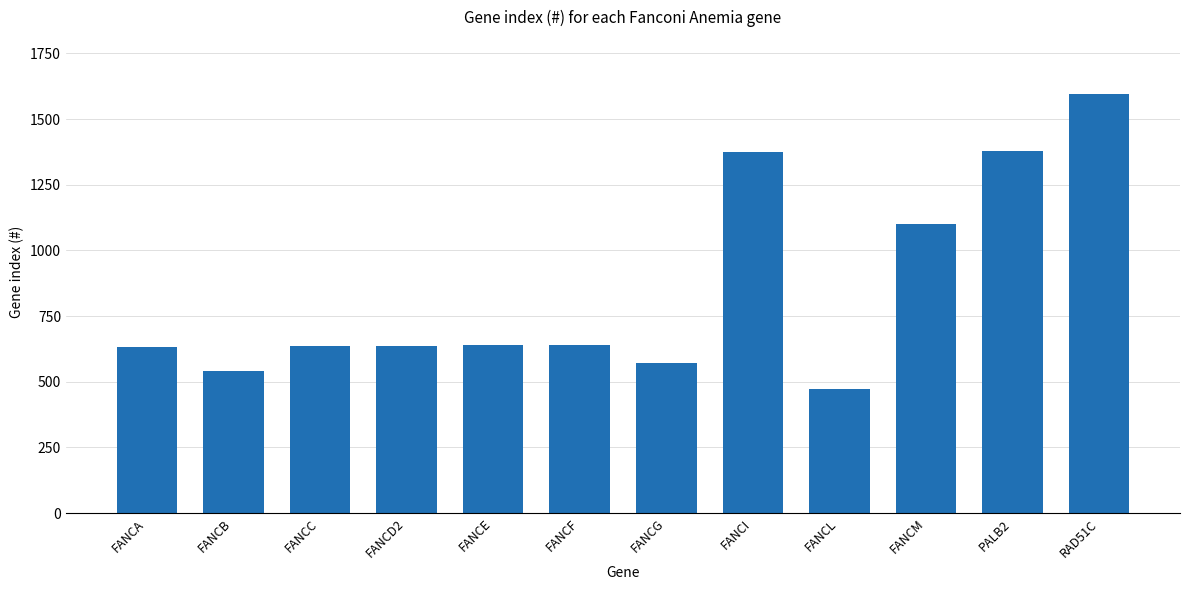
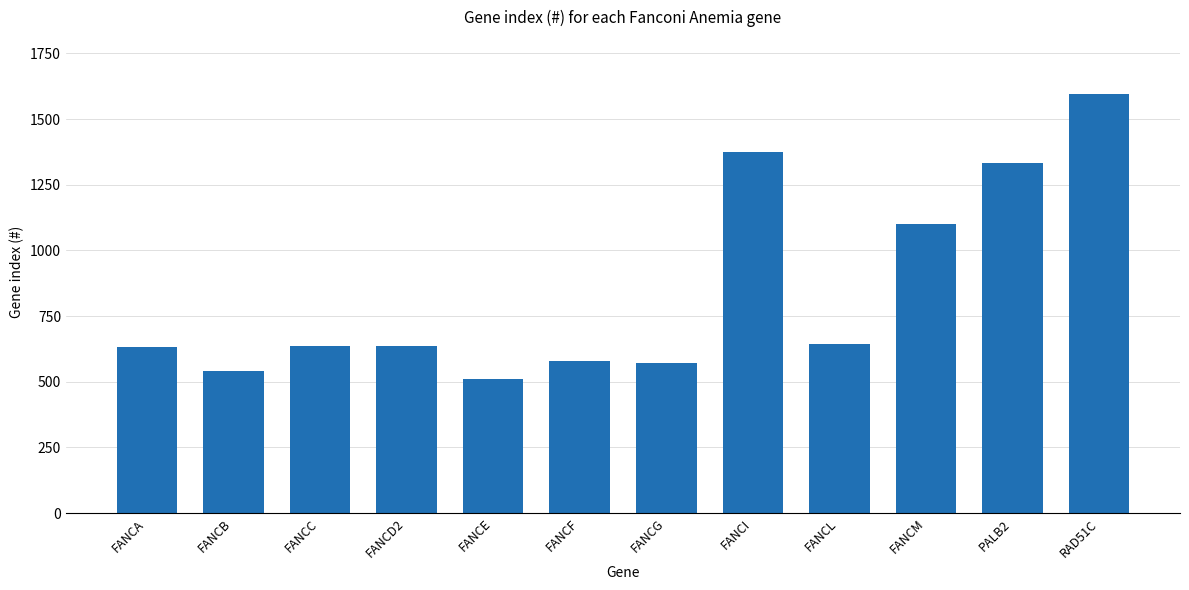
  {
    "FANCA": 630,
    "FANCB": 540,
    "FANCC": 640,
    "FANCD2": 640,
-   "FANCE": 640,
-   "FANCF": 640,
+   "FANCE": 510,
+   "FANCF": 580,
    "FANCG": 570,
    "FANCI": 1380,
-   "FANCL": 470,
+   "FANCL": 640,
    "FANCM": 1100,
-   "PALB2": 1380,
+   "PALB2": 1330,
    "RAD51C": 1590
  }
